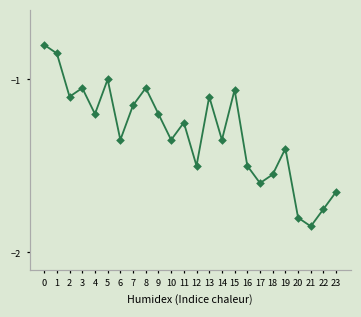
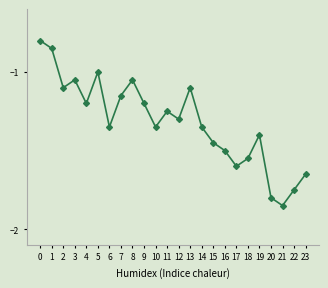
  {
    "0": -0.80,
    "1": -0.85,
    "2": -1.10,
    "3": -1.05,
    "4": -1.20,
    "5": -1.00,
    "6": -1.35,
    "7": -1.15,
    "8": -1.05,
    "9": -1.20,
    "10": -1.35,
    "11": -1.25,
-   "12": -1.5,
+   "12": -1.3,
    "13": -1.10,
    "14": -1.35,
-   "15": -1.06,
+   "15": -1.45,
    "16": -1.50,
    "17": -1.60,
    "18": -1.55,
    "19": -1.40,
    "20": -1.80,
    "21": -1.85,
    "22": -1.75,
    "23": -1.65
  }
